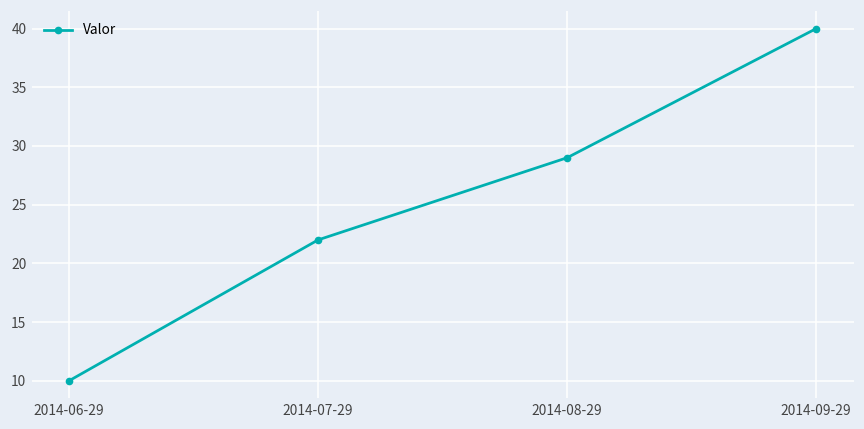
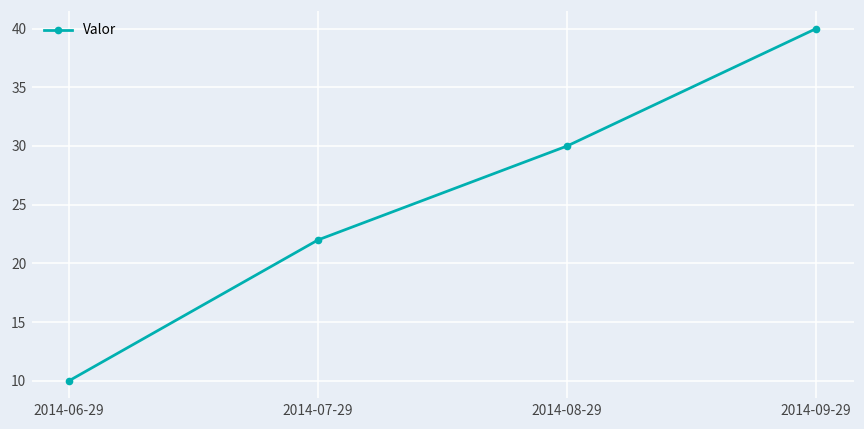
  {
    "2014-06-29": 10,
    "2014-07-29": 22,
-   "2014-08-29": 29,
+   "2014-08-29": 30,
    "2014-09-29": 40
  }
